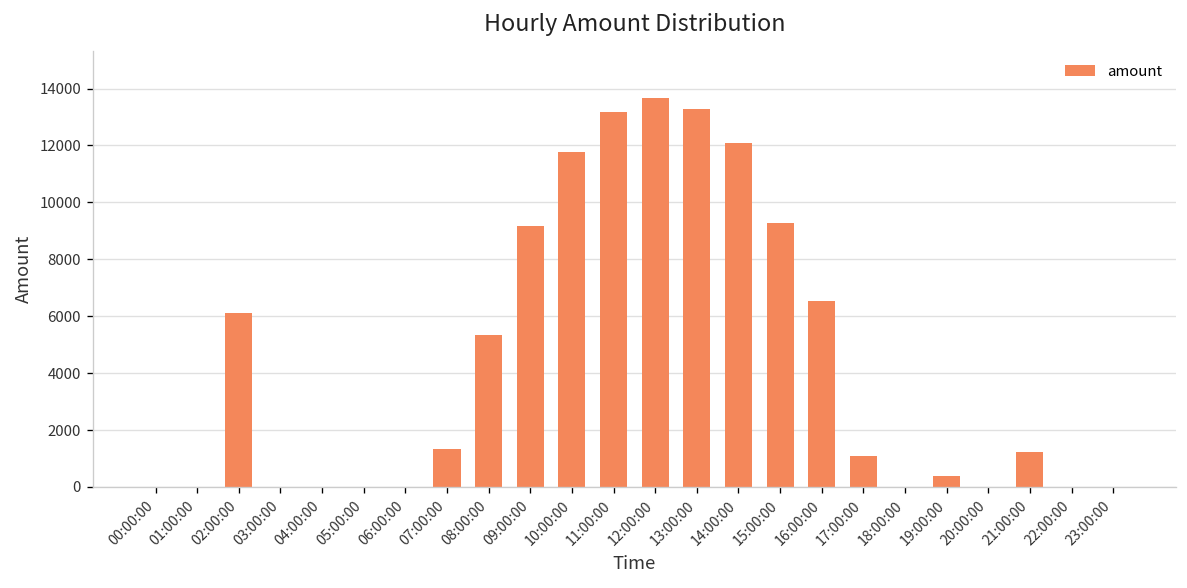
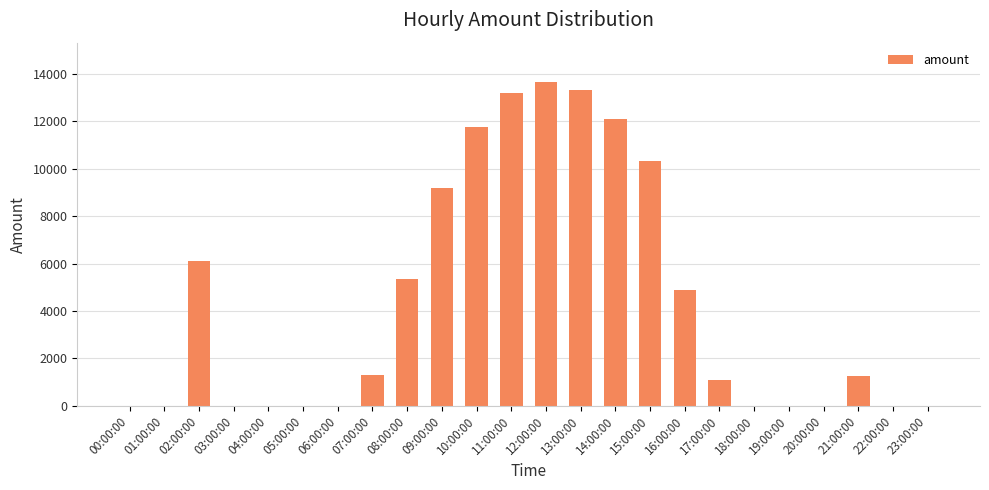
  {
    "00:00:00": 0,
    "01:00:00": 0,
    "02:00:00": 6100,
    "03:00:00": 0,
    "04:00:00": 0,
    "05:00:00": 0,
    "06:00:00": 0,
    "07:00:00": 1300,
    "08:00:00": 5300,
    "09:00:00": 9200,
    "10:00:00": 11800,
    "11:00:00": 13200,
    "12:00:00": 13700,
    "13:00:00": 13300,
    "14:00:00": 12100,
-   "15:00:00": 9300,
-   "16:00:00": 6500,
+   "15:00:00": 10300,
+   "16:00:00": 4900,
    "17:00:00": 1100,
-   "19:00:00": 400,
+   "19:00:00": 0,
    "20:00:00": 0,
    "21:00:00": 1200,
    "22:00:00": 0,
    "23:00:00": 0
  }
